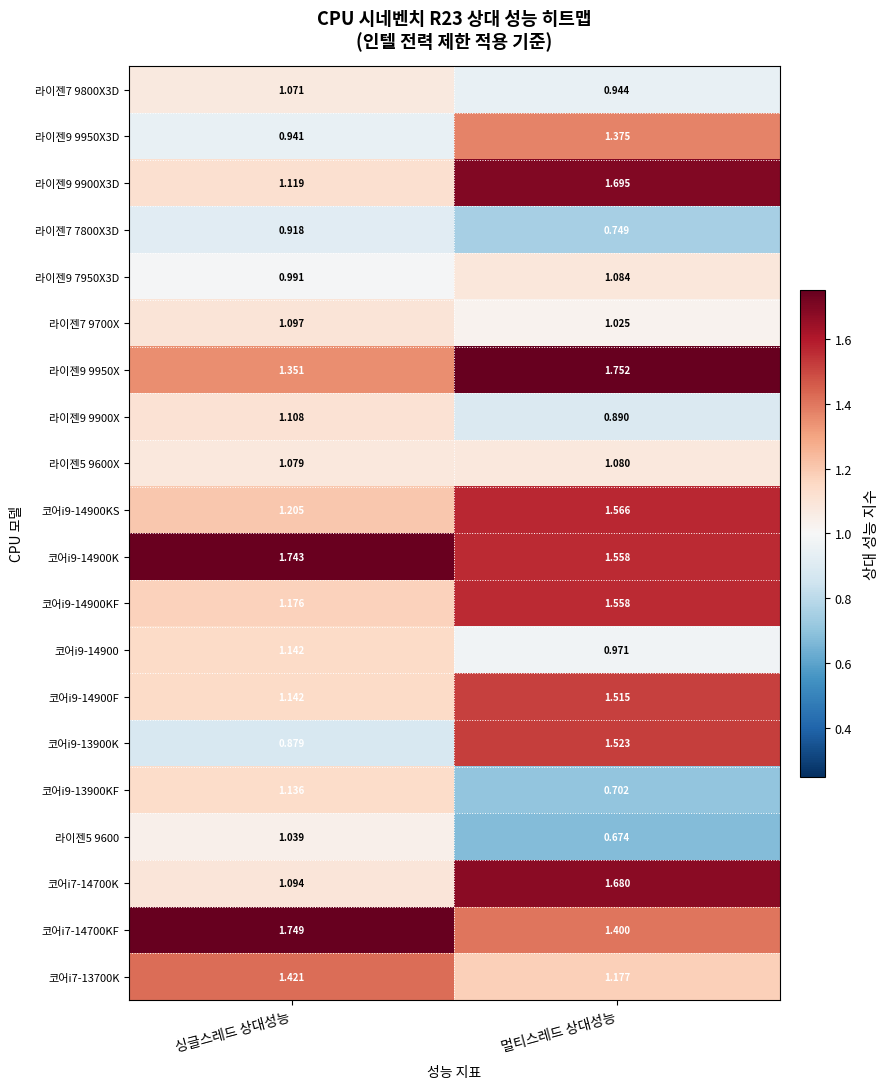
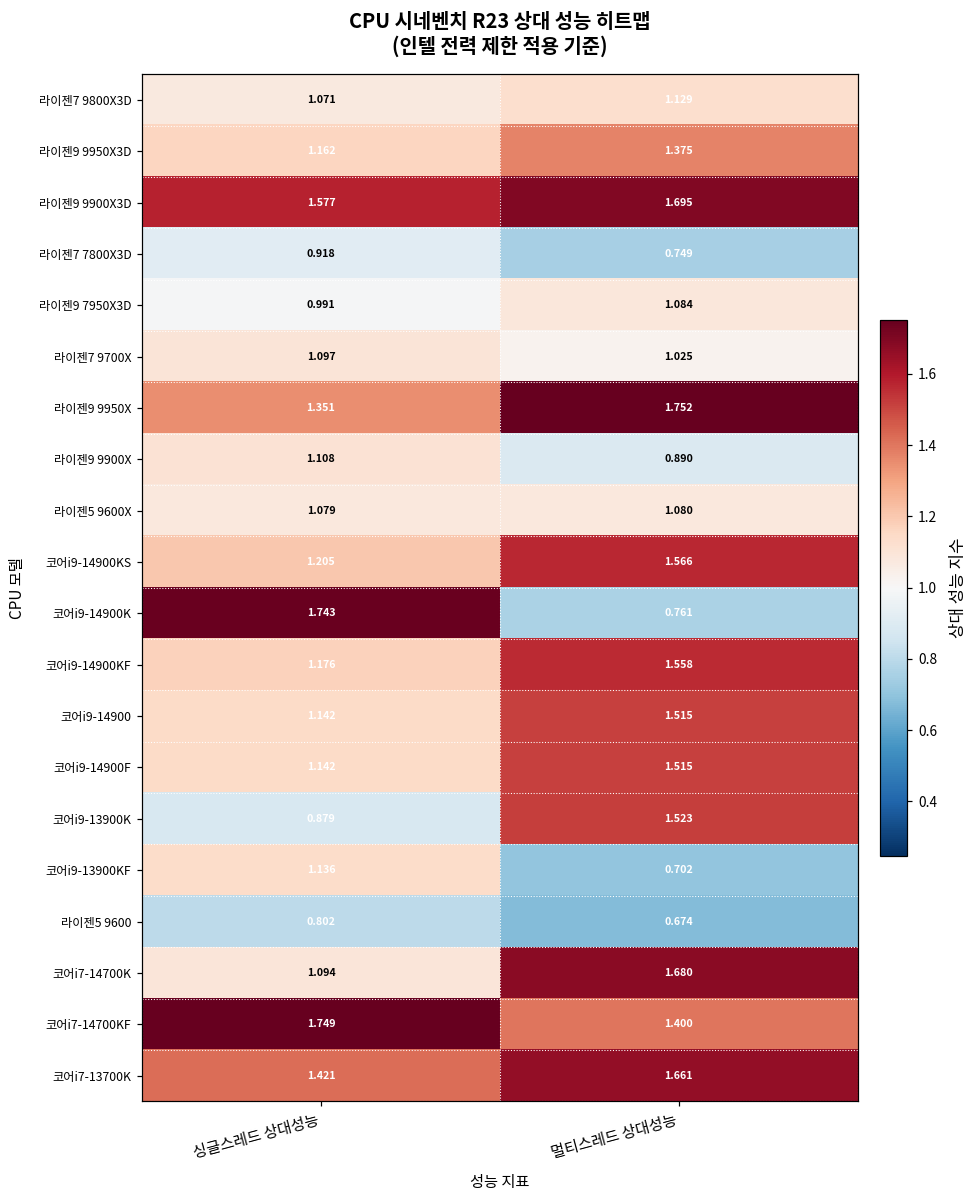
  {
    "라이젠7 9800X3D": {
      "싱글스레드 상대성능": 1.071,
-     "멀티스레드 상대성능": 0.944
+     "멀티스레드 상대성능": 1.129
    },
    "라이젠9 9950X3D": {
-     "싱글스레드 상대성능": 0.941,
+     "싱글스레드 상대성능": 1.162,
      "멀티스레드 상대성능": 1.375
    },
    "라이젠9 9900X3D": {
-     "싱글스레드 상대성능": 1.119,
+     "싱글스레드 상대성능": 1.577,
      "멀티스레드 상대성능": 1.695
    },
    "라이젠7 7800X3D": {
      "싱글스레드 상대성능": 0.918,
      "멀티스레드 상대성능": 0.749
    },
    "라이젠9 7950X3D": {
      "싱글스레드 상대성능": 0.991,
      "멀티스레드 상대성능": 1.084
    },
    "라이젠7 9700X": {
      "싱글스레드 상대성능": 1.097,
      "멀티스레드 상대성능": 1.025
    },
    "라이젠9 9950X": {
      "싱글스레드 상대성능": 1.351,
      "멀티스레드 상대성능": 1.752
    },
    "라이젠9 9900X": {
      "싱글스레드 상대성능": 1.108,
      "멀티스레드 상대성능": 0.890
    },
    "라이젠5 9600X": {
      "싱글스레드 상대성능": 1.079,
      "멀티스레드 상대성능": 1.080
    },
    "코어i9-14900KS": {
      "싱글스레드 상대성능": 1.205,
      "멀티스레드 상대성능": 1.566
    },
    "코어i9-14900K": {
      "싱글스레드 상대성능": 1.743,
-     "멀티스레드 상대성능": 1.558
+     "멀티스레드 상대성능": 0.761
    },
    "코어i9-14900KF": {
      "싱글스레드 상대성능": 1.176,
      "멀티스레드 상대성능": 1.558
    },
    "코어i9-14900": {
      "싱글스레드 상대성능": 1.142,
-     "멀티스레드 상대성능": 0.971
+     "멀티스레드 상대성능": 1.515
    },
    "코어i9-14900F": {
      "싱글스레드 상대성능": 1.142,
      "멀티스레드 상대성능": 1.515
    },
    "코어i9-13900K": {
      "멀티스레드 상대성능": 1.523
    },
    "코어i9-13900KF": {
      "싱글스레드 상대성능": 1.136,
      "멀티스레드 상대성능": 0.702
    },
    "라이젠5 9600": {
-     "싱글스레드 상대성능": 1.039,
+     "싱글스레드 상대성능": 0.802,
      "멀티스레드 상대성능": 0.674
    },
    "코어i7-14700K": {
      "싱글스레드 상대성능": 1.094,
      "멀티스레드 상대성능": 1.680
    },
    "코어i7-14700KF": {
      "싱글스레드 상대성능": 1.749,
      "멀티스레드 상대성능": 1.400
    },
    "코어i7-13700K": {
      "싱글스레드 상대성능": 1.421,
-     "멀티스레드 상대성능": 1.177
+     "멀티스레드 상대성능": 1.661
    }
  }
